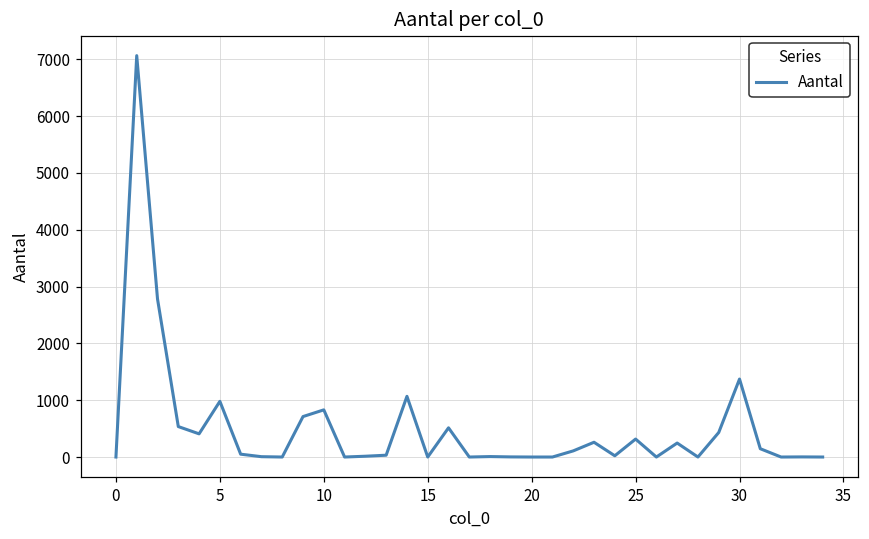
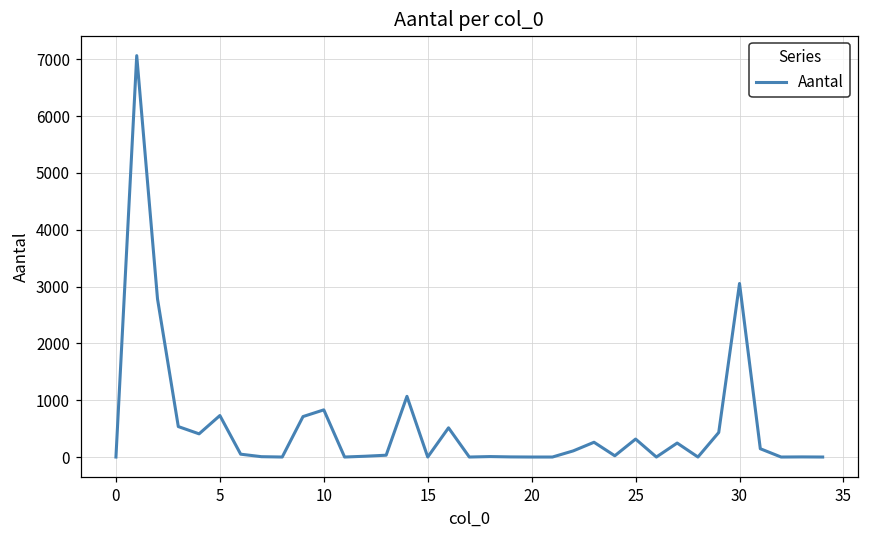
  {
    "0": 0,
-   "5": 1000,
+   "5": 700,
    "10": 800,
    "15": 0,
    "20": 0,
    "25": 300,
-   "30": 1400
+   "30": 3100
  }
